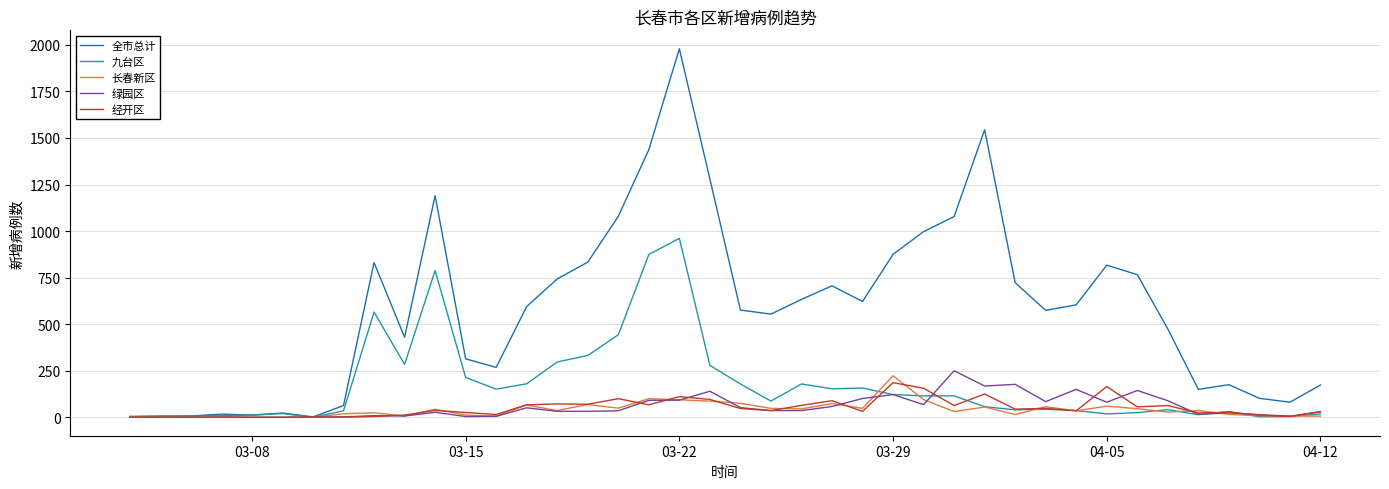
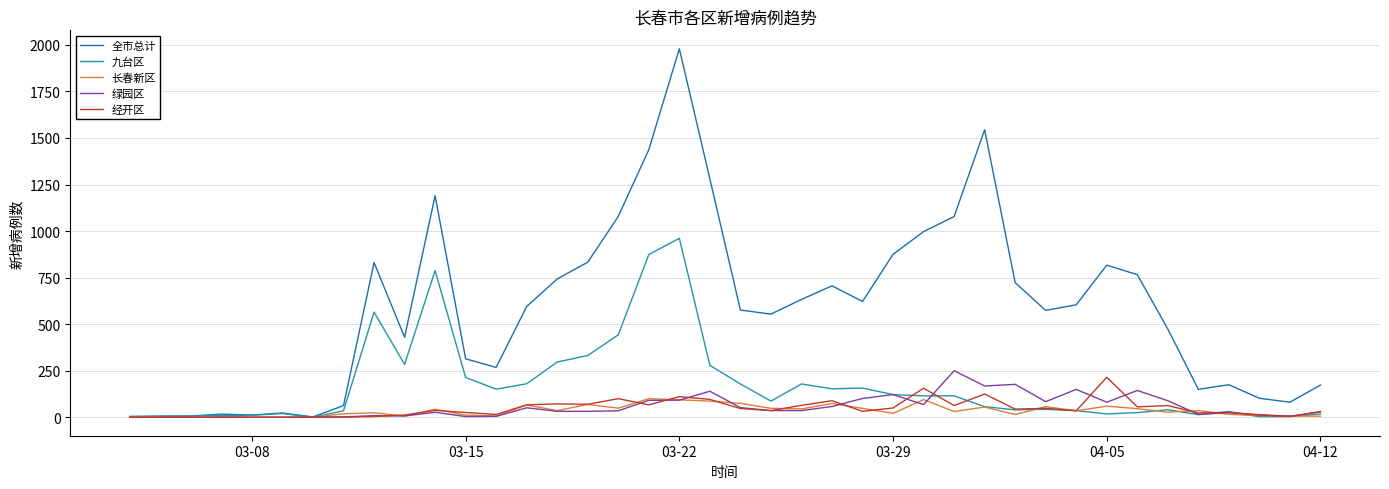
  {
    "长春新区": {
-     "03-29": 220,
+     "03-29": 20,
      "04-05": 60
    },
    "绿园区": {
      "04-05": 80
    },
    "经开区": {
      "03-15": 30,
      "03-22": 110,
-     "03-29": 190,
-     "04-05": 170
+     "03-29": 50,
+     "04-05": 220
    }
  }
